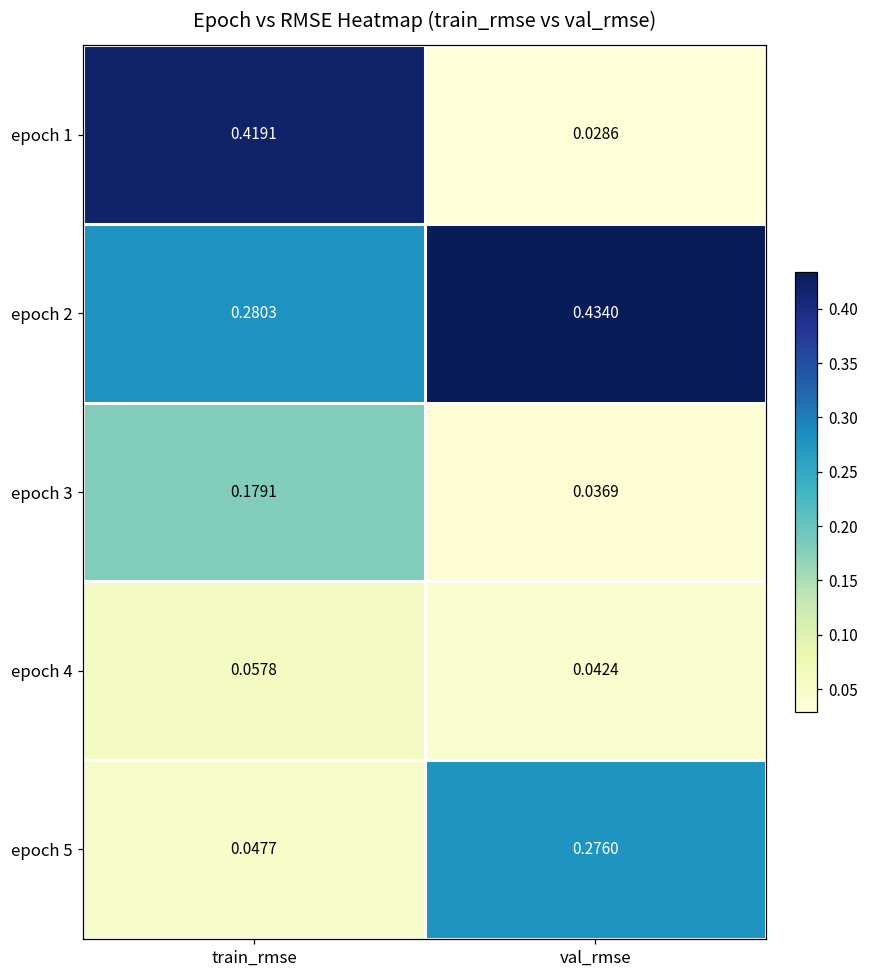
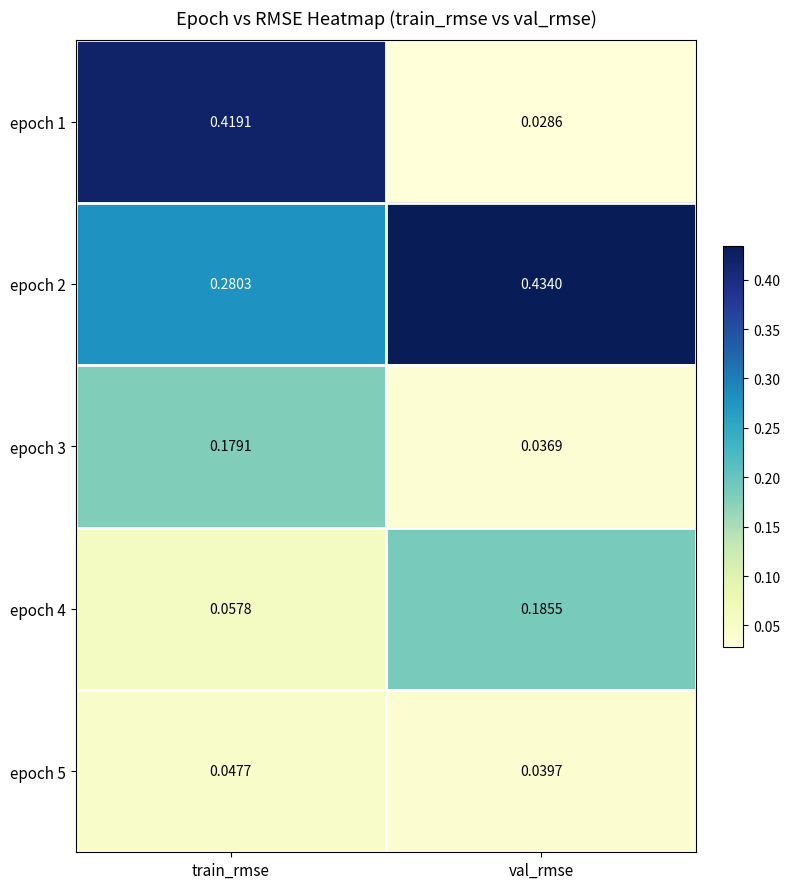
  {
    "epoch 1": {
      "train_rmse": 0.4191,
      "val_rmse": 0.0286
    },
    "epoch 2": {
      "train_rmse": 0.2803,
      "val_rmse": 0.4340
    },
    "epoch 3": {
      "train_rmse": 0.1791,
      "val_rmse": 0.0369
    },
    "epoch 4": {
      "train_rmse": 0.0578,
-     "val_rmse": 0.0424
+     "val_rmse": 0.1855
    },
    "epoch 5": {
      "train_rmse": 0.0477,
-     "val_rmse": 0.2760
+     "val_rmse": 0.0397
    }
  }
